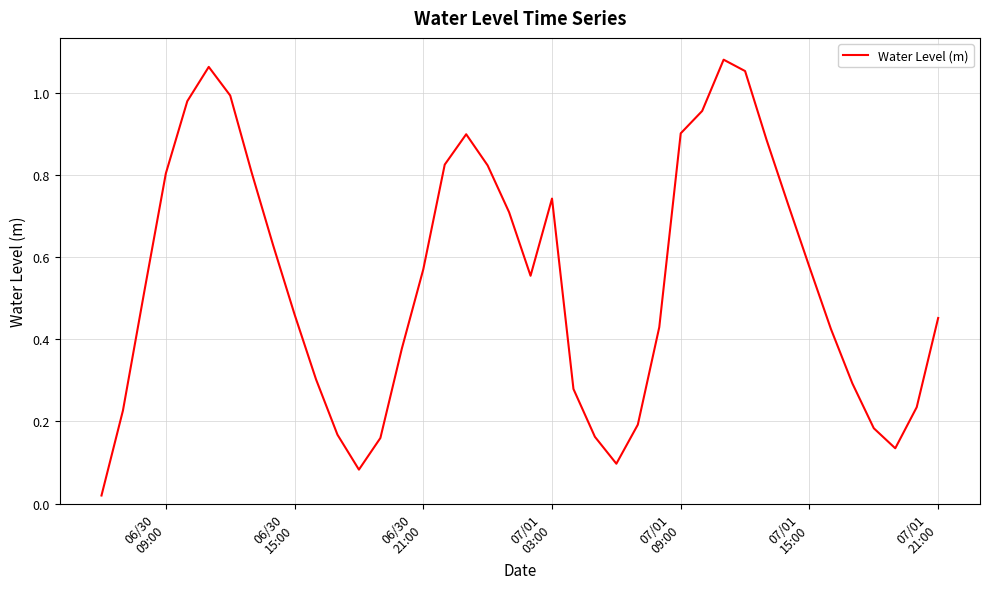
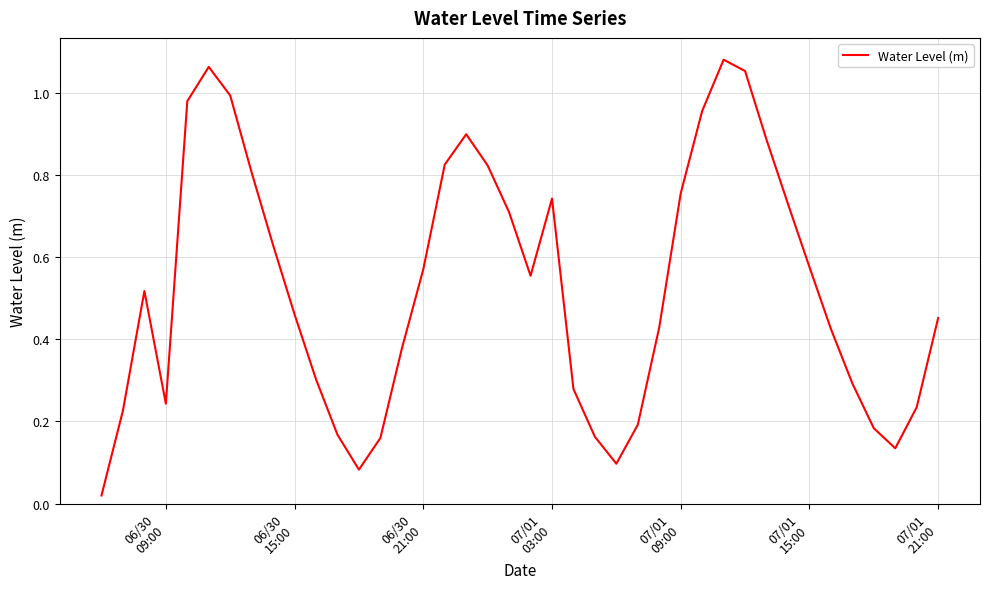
  {
-   "06/30 09:00": 0.80,
+   "06/30 09:00": 0.24,
    "06/30 15:00": 0.46,
    "06/30 21:00": 0.57,
    "07/01 03:00": 0.74,
-   "07/01 09:00": 0.90,
+   "07/01 09:00": 0.76,
    "07/01 15:00": 0.58,
    "07/01 21:00": 0.45
  }
